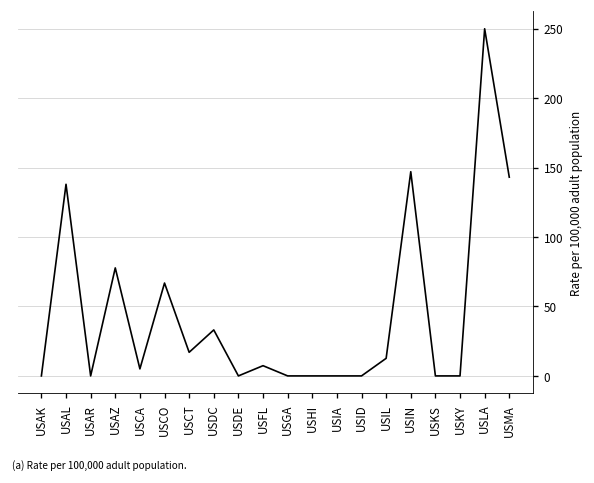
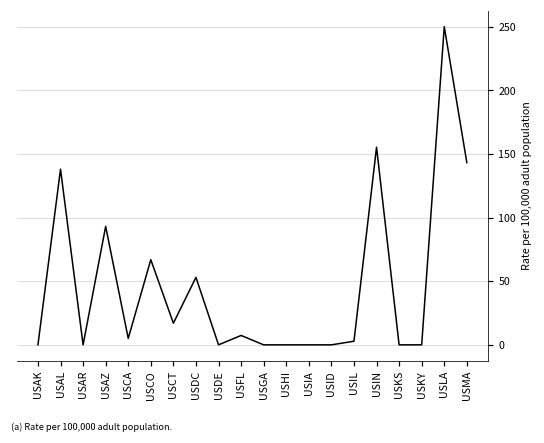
  {
    "USAK": 0,
    "USAL": 138,
    "USAR": 0,
-   "USAZ": 78,
+   "USAZ": 93,
    "USCA": 5,
    "USCO": 67,
    "USCT": 17,
-   "USDC": 33,
+   "USDC": 53,
    "USDE": 0,
    "USFL": 7,
    "USGA": 0,
    "USHI": 0,
    "USIA": 0,
    "USID": 0,
-   "USIL": 13,
-   "USIN": 147,
+   "USIL": 3,
+   "USIN": 155,
    "USKS": 0,
    "USKY": 0,
    "USLA": 250,
    "USMA": 143
  }
